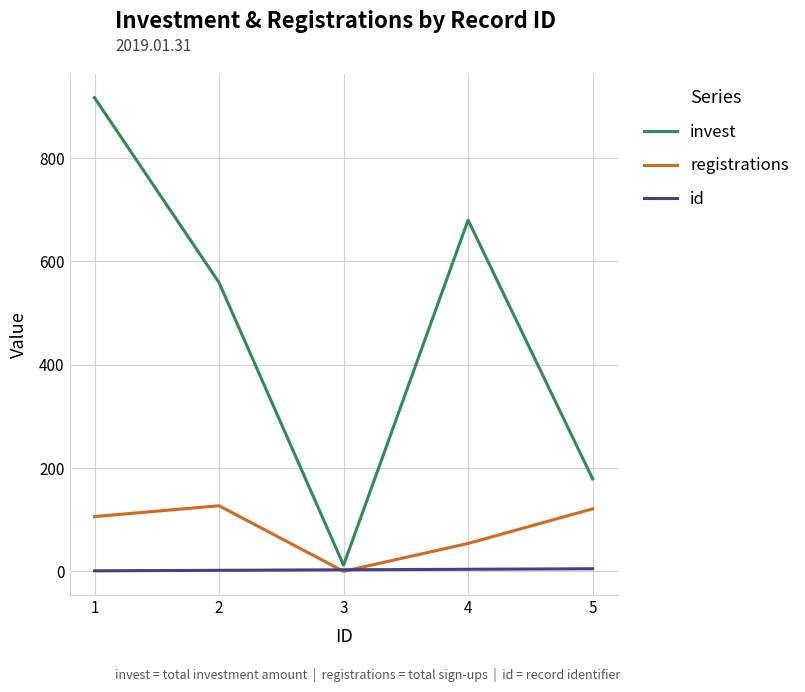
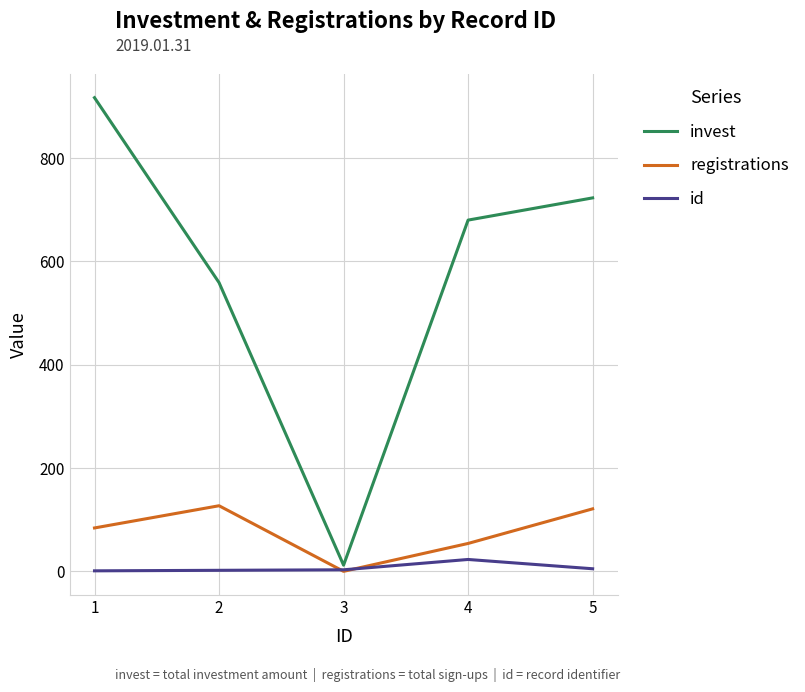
  {
    "invest": {
      "1": 920,
      "2": 560,
      "3": 10,
      "4": 680,
-     "5": 180
+     "5": 720
    },
    "registrations": {
-     "1": 110,
+     "1": 80,
      "2": 130,
      "4": 50,
      "5": 120
    },
    "id": {
      "1": 0,
      "2": 0,
-     "4": 0,
+     "4": 20,
      "5": 10
    }
  }
